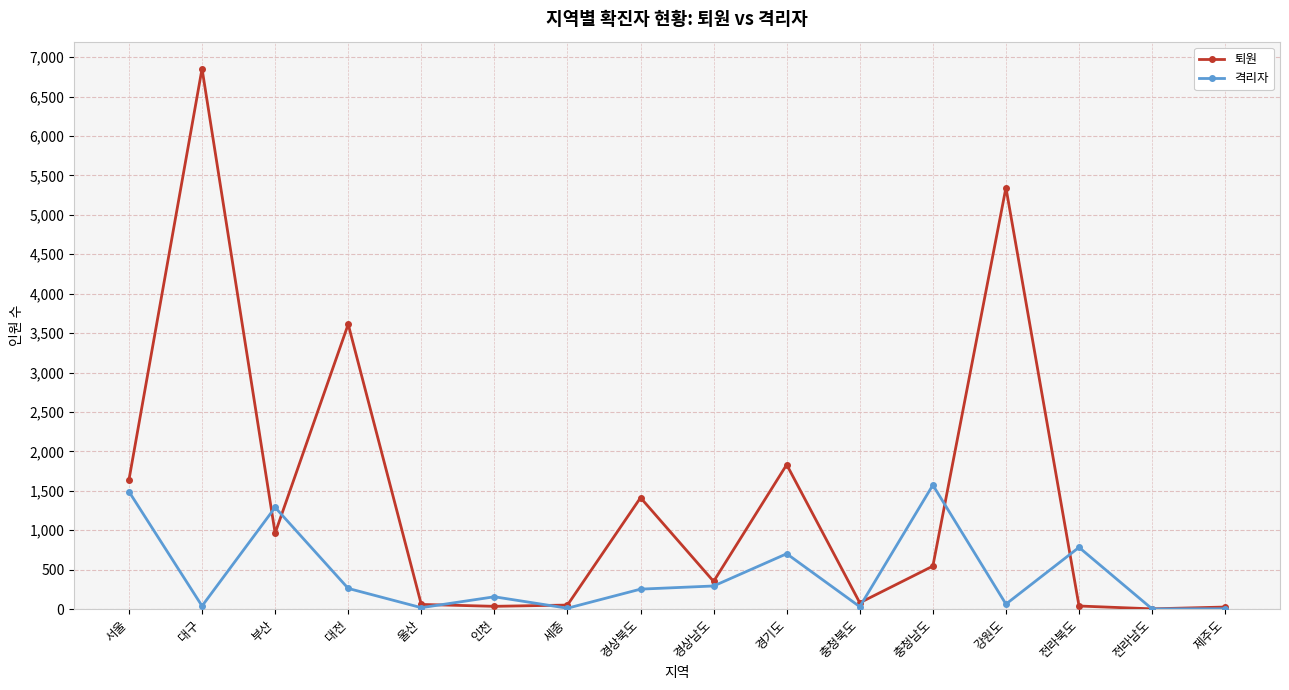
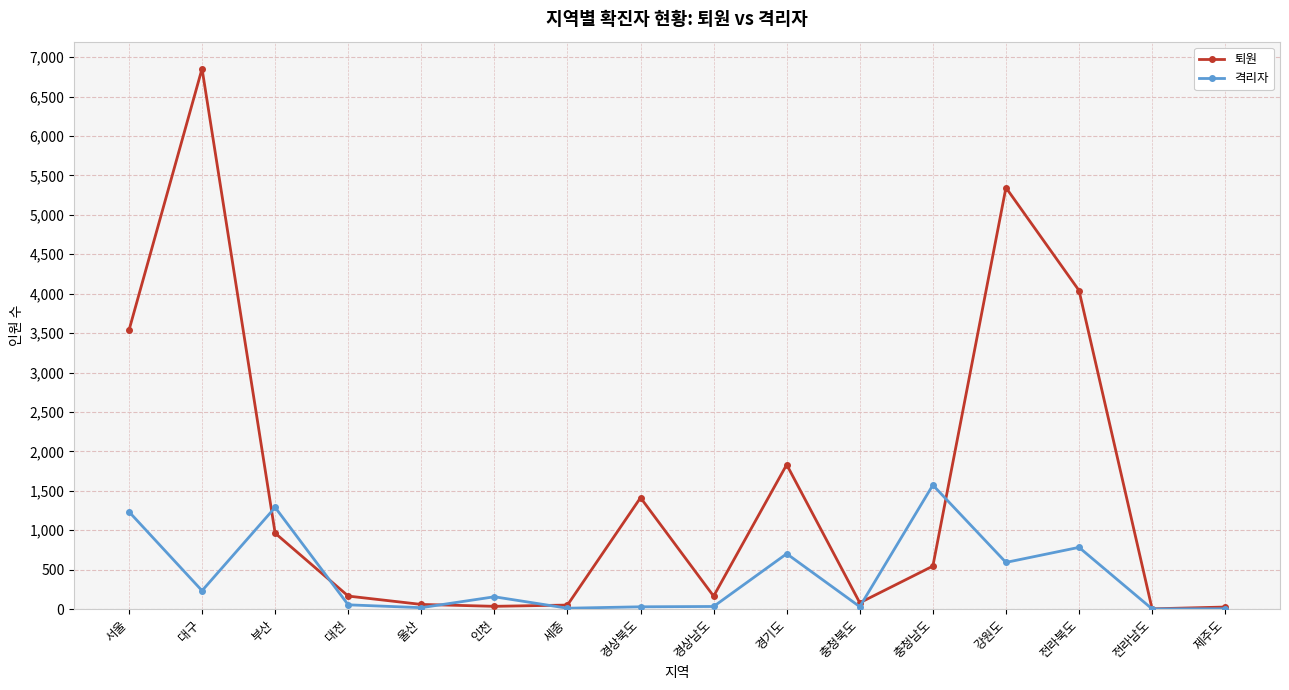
  {
    "퇴원": {
-     "서울": "1,600",
+     "서울": "3,500",
      "대구": "6,900",
      "부산": "1,000",
-     "대전": "3,600",
+     "대전": "200",
      "울산": "100",
      "인천": "0",
      "세종": "100",
      "경상북도": "1,400",
-     "경상남도": "400",
+     "경상남도": "200",
      "경기도": "1,800",
      "충청북도": "100",
      "충청남도": "500",
      "강원도": "5,300",
-     "전라북도": "0"
+     "전라북도": "4,000"
    },
    "격리자": {
-     "서울": "1,500",
-     "대구": "0",
+     "서울": "1,200",
+     "대구": "200",
      "부산": "1,300",
-     "대전": "300",
+     "대전": "100",
      "울산": "0",
      "인천": "200",
      "세종": "0",
-     "경상북도": "300",
-     "경상남도": "300",
+     "경상북도": "0",
+     "경상남도": "0",
      "경기도": "700",
      "충청북도": "0",
      "충청남도": "1,600",
-     "강원도": "100",
+     "강원도": "600",
      "전라북도": "800"
    }
  }
